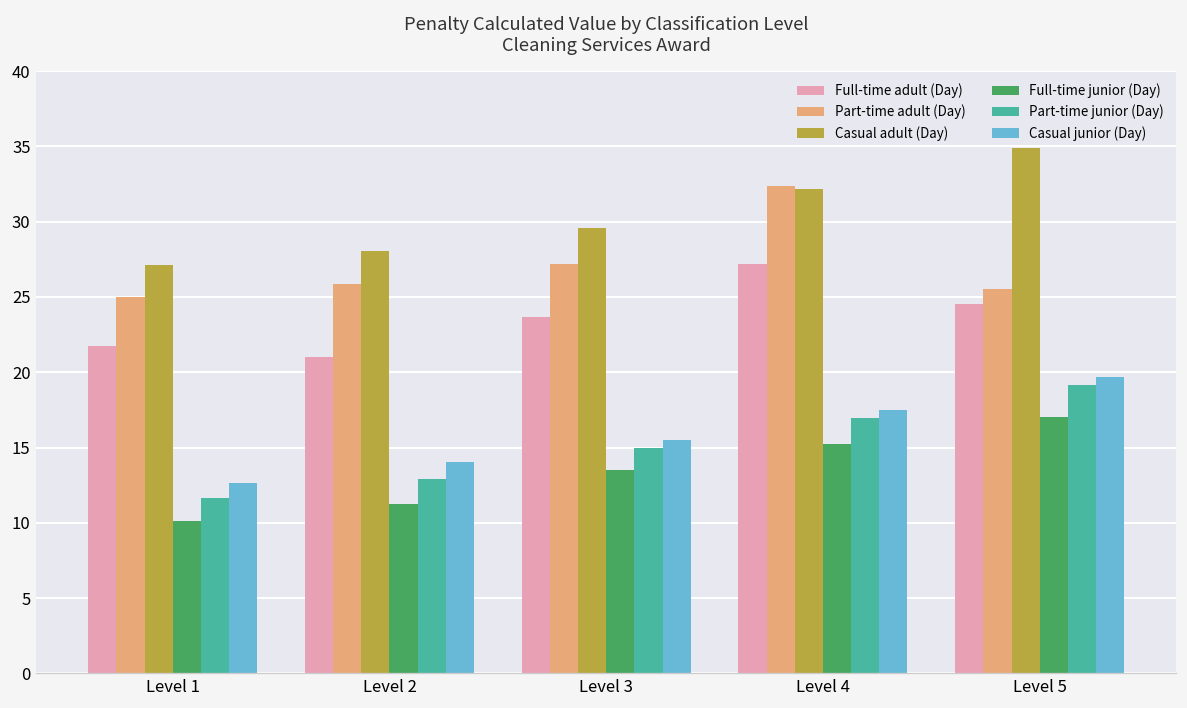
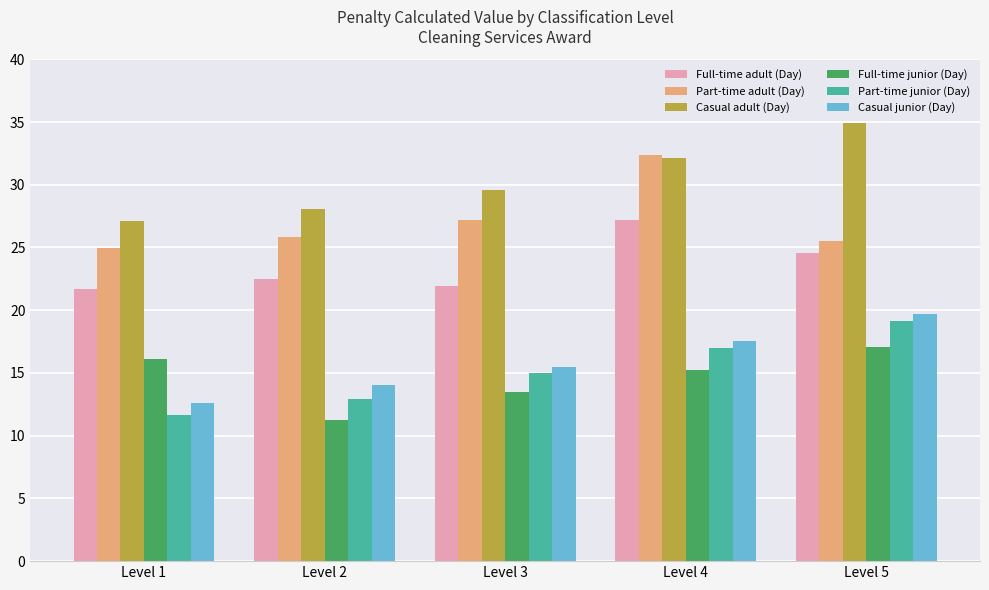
  {
    "Full-time adult (Day)": {
      "Level 1": 21.7,
-     "Level 2": 21.0,
-     "Level 3": 23.7,
+     "Level 2": 22.5,
+     "Level 3": 22.0,
      "Level 4": 27.2,
      "Level 5": 24.6
    },
    "Part-time adult (Day)": {
      "Level 1": 25.0,
      "Level 2": 25.8,
      "Level 3": 27.2,
      "Level 4": 32.4,
      "Level 5": 25.6
    },
    "Casual adult (Day)": {
      "Level 1": 27.1,
      "Level 2": 28.1,
      "Level 3": 29.6,
      "Level 4": 32.1,
      "Level 5": 34.9
    },
    "Full-time junior (Day)": {
-     "Level 1": 10.1,
+     "Level 1": 16.1,
      "Level 2": 11.2,
      "Level 3": 13.5,
      "Level 4": 15.2,
      "Level 5": 17.1
    },
    "Part-time junior (Day)": {
      "Level 1": 11.6,
      "Level 2": 12.9,
      "Level 3": 15.0,
      "Level 4": 17.0,
      "Level 5": 19.1
    },
    "Casual junior (Day)": {
      "Level 1": 12.6,
      "Level 2": 14.0,
      "Level 3": 15.5,
      "Level 4": 17.5,
      "Level 5": 19.7
    }
  }
